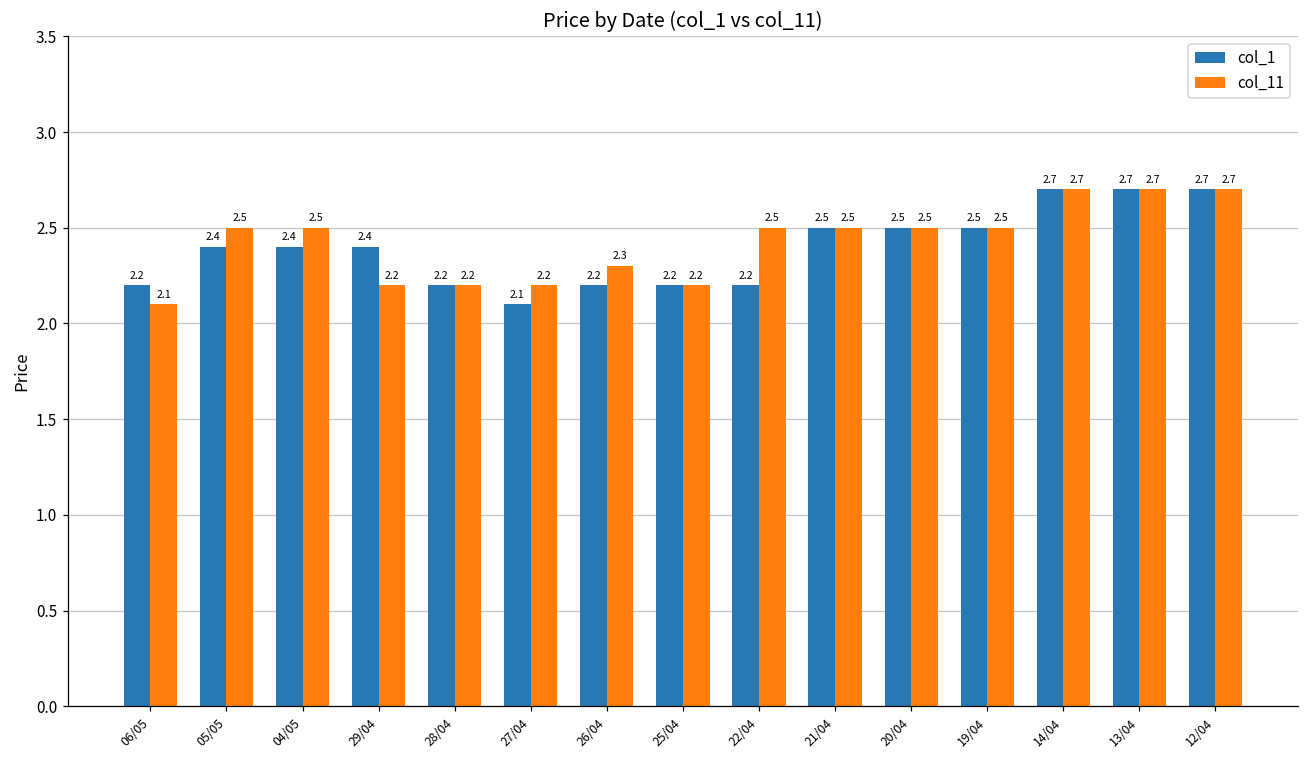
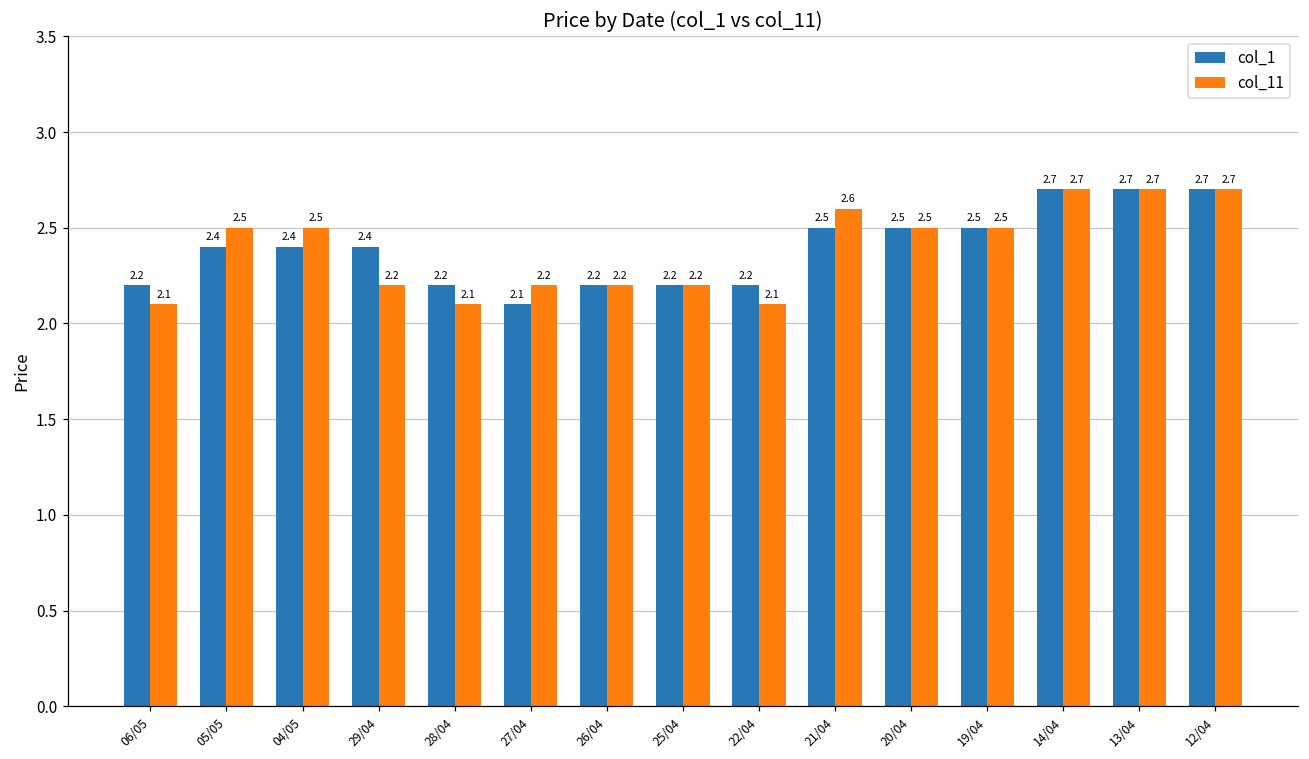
  {
    "col_1": {
      "06/05": 2.2,
      "05/05": 2.4,
      "04/05": 2.4,
      "29/04": 2.4,
      "28/04": 2.2,
      "27/04": 2.1,
      "26/04": 2.2,
      "25/04": 2.2,
      "22/04": 2.2,
      "21/04": 2.5,
      "20/04": 2.5,
      "19/04": 2.5,
      "14/04": 2.7,
      "13/04": 2.7,
      "12/04": 2.7
    },
    "col_11": {
      "06/05": 2.1,
      "05/05": 2.5,
      "04/05": 2.5,
      "29/04": 2.2,
-     "28/04": 2.2,
+     "28/04": 2.1,
      "27/04": 2.2,
-     "26/04": 2.3,
+     "26/04": 2.2,
      "25/04": 2.2,
-     "22/04": 2.5,
-     "21/04": 2.5,
+     "22/04": 2.1,
+     "21/04": 2.6,
      "20/04": 2.5,
      "19/04": 2.5,
      "14/04": 2.7,
      "13/04": 2.7,
      "12/04": 2.7
    }
  }
